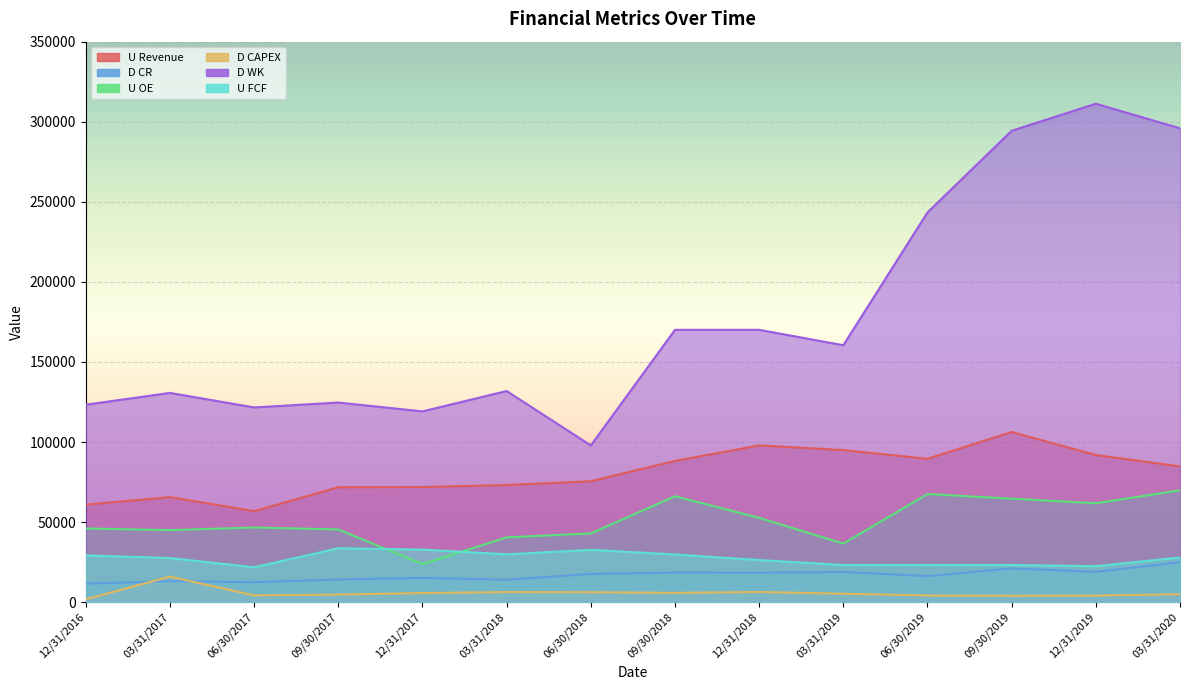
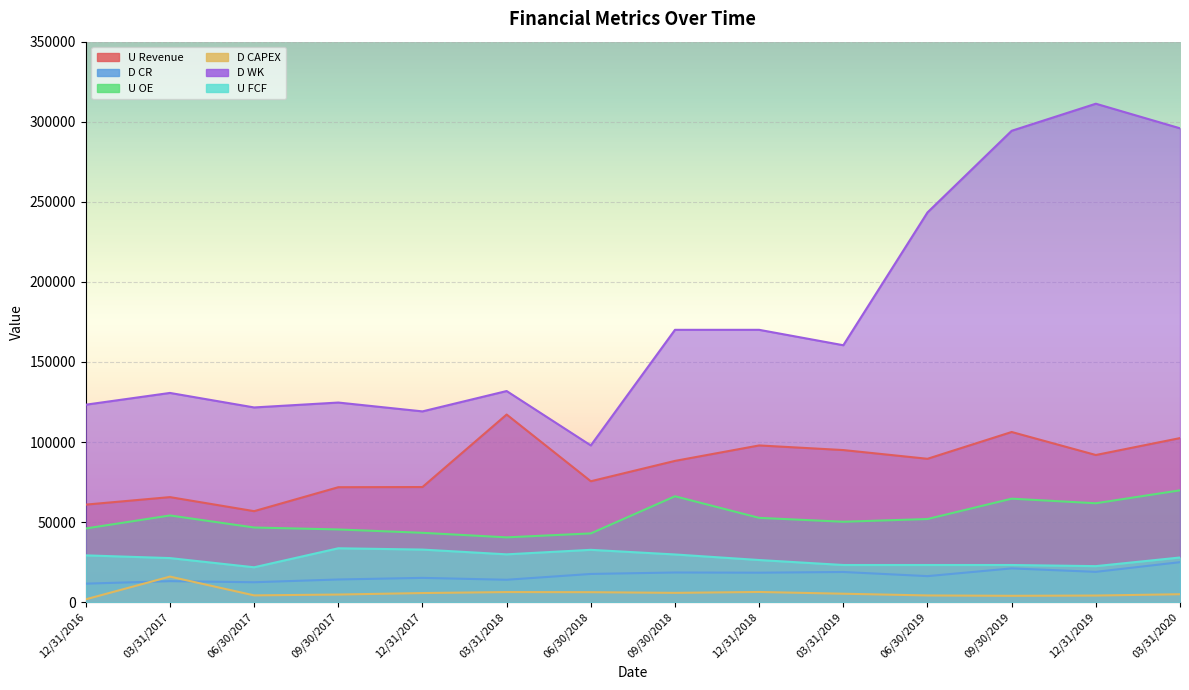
  {
    "U Revenue": {
      "12/31/2016": 61000,
      "03/31/2017": 66000,
      "06/30/2017": 57000,
      "09/30/2017": 72000,
      "12/31/2017": 72000,
-     "03/31/2018": 73000,
+     "03/31/2018": 117000,
      "06/30/2018": 76000,
      "09/30/2018": 88000,
      "12/31/2018": 98000,
      "03/31/2019": 95000,
      "06/30/2019": 90000,
      "09/30/2019": 106000,
      "12/31/2019": 92000,
-     "03/31/2020": 85000
+     "03/31/2020": 102000
    },
    "U OE": {
      "12/31/2016": 46000,
-     "03/31/2017": 45000,
+     "03/31/2017": 54000,
      "06/30/2017": 47000,
      "09/30/2017": 45000,
-     "12/31/2017": 24000,
+     "12/31/2017": 43000,
      "03/31/2018": 40000,
      "06/30/2018": 43000,
      "09/30/2018": 66000,
      "12/31/2018": 53000,
-     "03/31/2019": 37000,
-     "06/30/2019": 68000,
+     "03/31/2019": 50000,
+     "06/30/2019": 52000,
      "09/30/2019": 65000,
      "12/31/2019": 62000,
      "03/31/2020": 70000
    },
    "D CAPEX": {
      "12/31/2016": 2000,
      "03/31/2017": 16000,
      "06/30/2017": 4000,
      "09/30/2017": 5000,
      "12/31/2017": 6000,
      "03/31/2018": 6000,
      "06/30/2018": 6000,
      "09/30/2018": 6000,
      "12/31/2018": 6000,
      "03/31/2019": 5000,
      "06/30/2019": 4000,
      "09/30/2019": 4000,
      "12/31/2019": 4000,
      "03/31/2020": 5000
    },
    "D WK": {
      "12/31/2016": 123000,
      "03/31/2017": 131000,
      "06/30/2017": 122000,
      "09/30/2017": 125000,
      "12/31/2017": 119000,
      "03/31/2018": 132000,
      "06/30/2018": 98000,
      "09/30/2018": 170000,
      "12/31/2018": 170000,
      "03/31/2019": 160000,
      "06/30/2019": 243000,
      "09/30/2019": 294000,
      "12/31/2019": 311000,
      "03/31/2020": 296000
    }
  }
